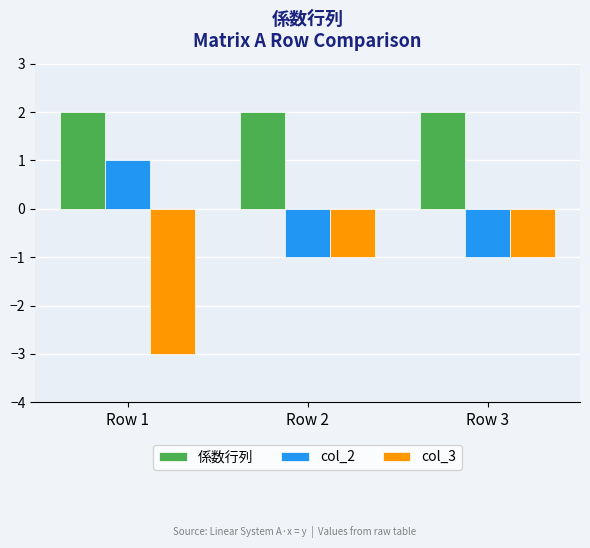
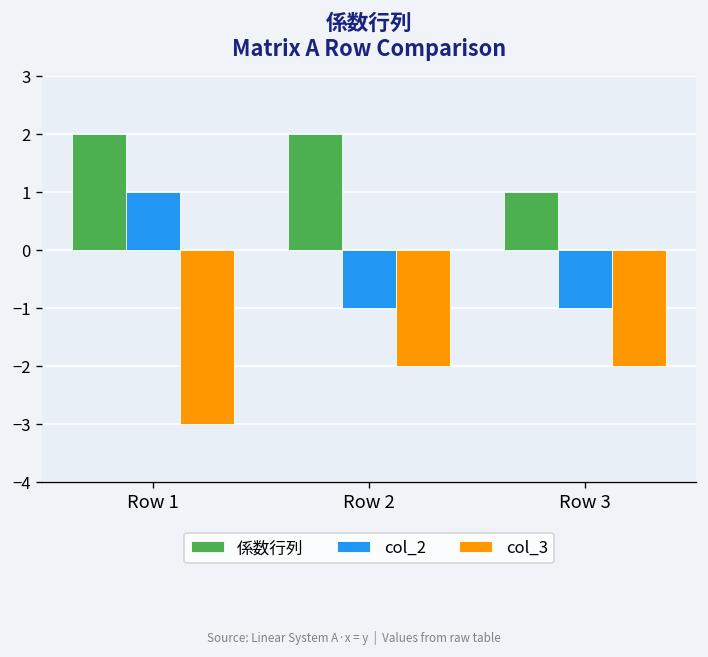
  {
    "係数行列": {
      "Row 1": 2,
      "Row 2": 2,
-     "Row 3": 2
+     "Row 3": 1
    },
    "col_2": {
      "Row 1": 1,
      "Row 2": -1,
      "Row 3": -1
    },
    "col_3": {
      "Row 1": -3,
-     "Row 2": -1,
-     "Row 3": -1
+     "Row 2": -2,
+     "Row 3": -2
    }
  }
